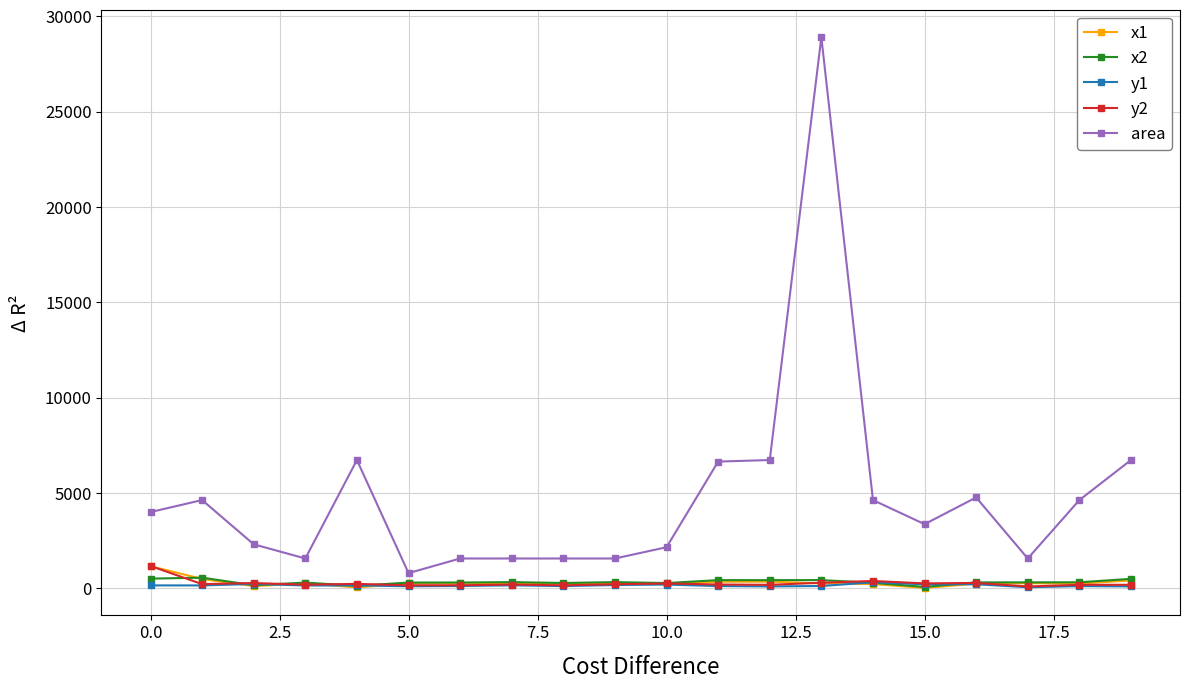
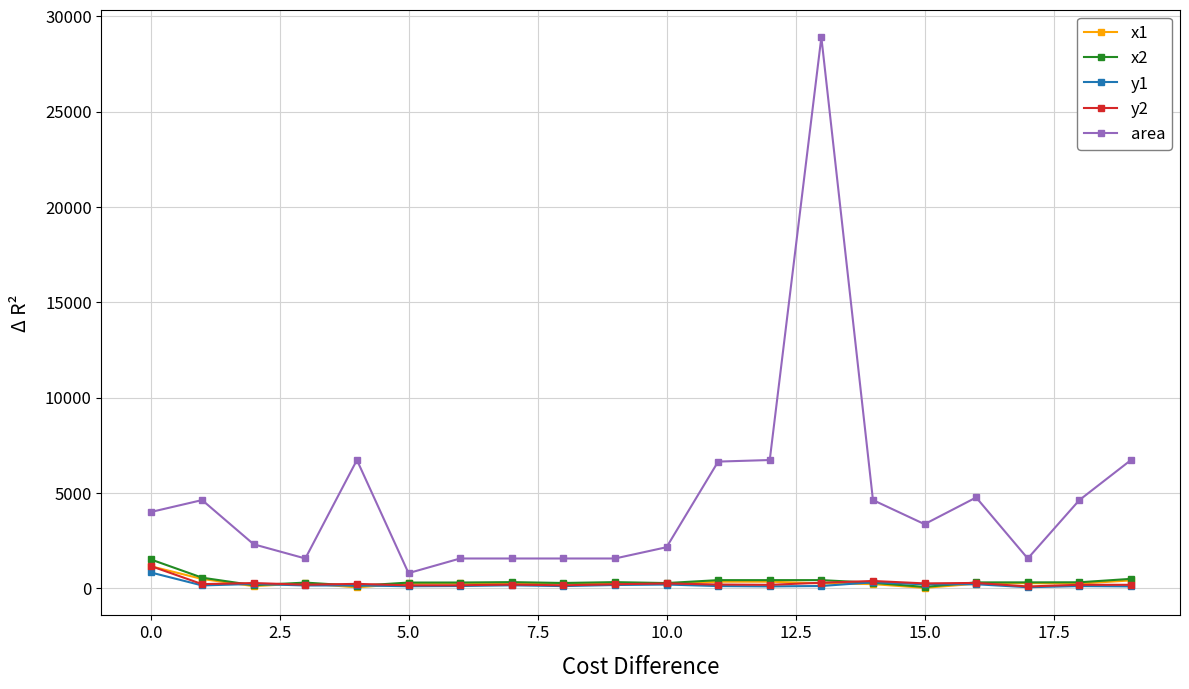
  {
    "x2": {
-     "0.0": 500
+     "0.0": 1500
    },
    "y1": {
-     "0.0": 100
+     "0.0": 800
    },
    "area": {
      "0.0": 4000,
      "5.0": 800,
      "10.0": 2200,
      "15.0": 3400
    }
  }
